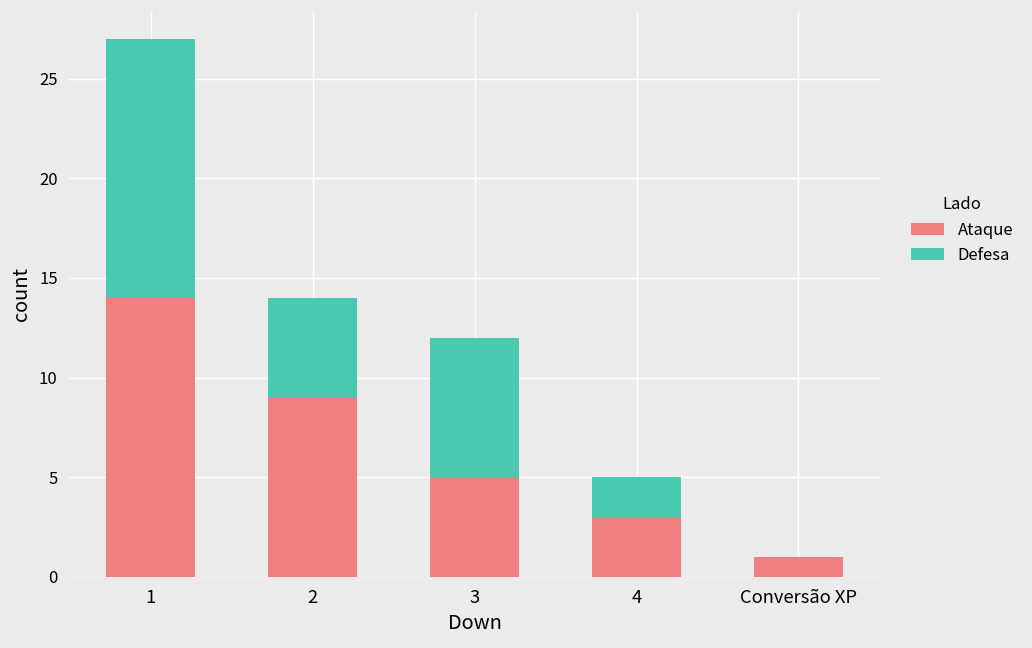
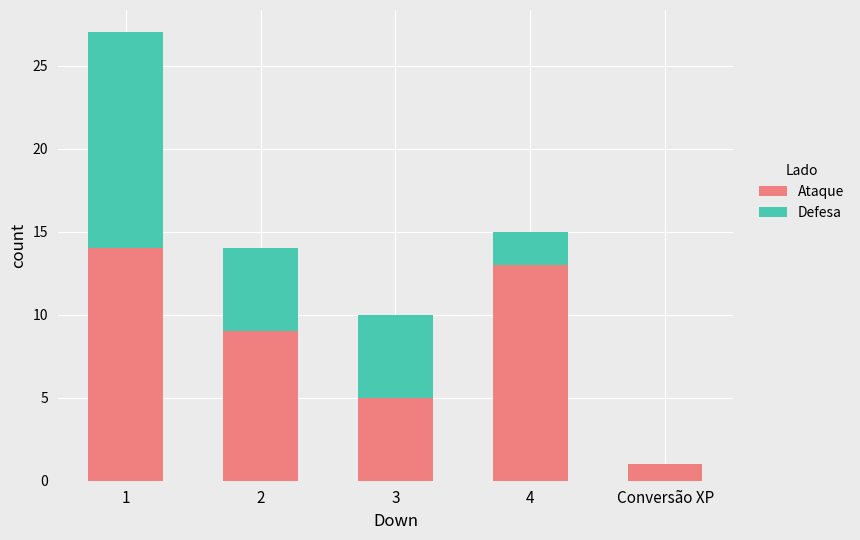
  {
    "Ataque": {
      "1": 14,
      "2": 9,
      "3": 5,
-     "4": 3,
+     "4": 13,
      "Conversão XP": 1
    },
    "Defesa": {
      "1": 13,
      "2": 5,
-     "3": 7,
+     "3": 5,
      "4": 2,
      "Conversão XP": 0
    }
  }
